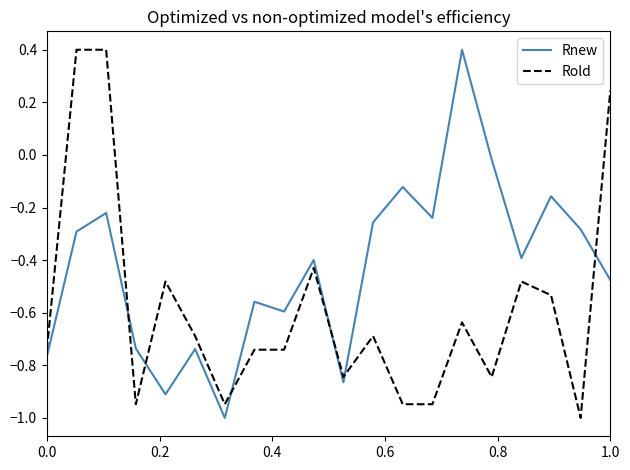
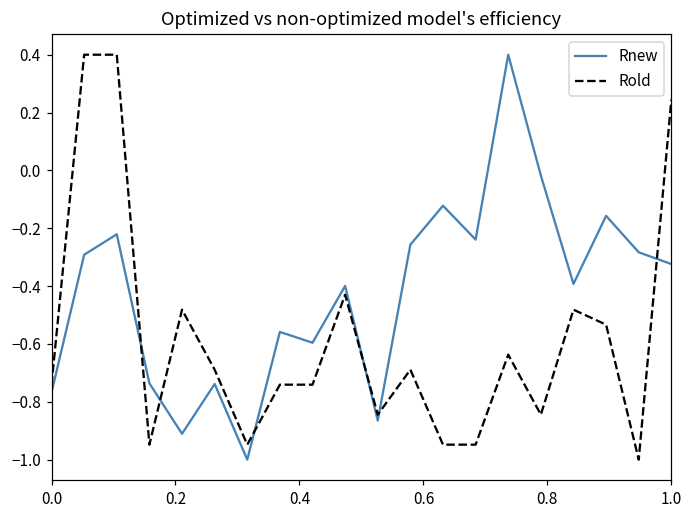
  {
    "Rnew": {
      "0.0": -0.77,
-     "1.0": -0.48
+     "1.0": -0.32
    },
    "Rold": {
      "0.0": -0.74,
      "1.0": 0.24
    }
  }
